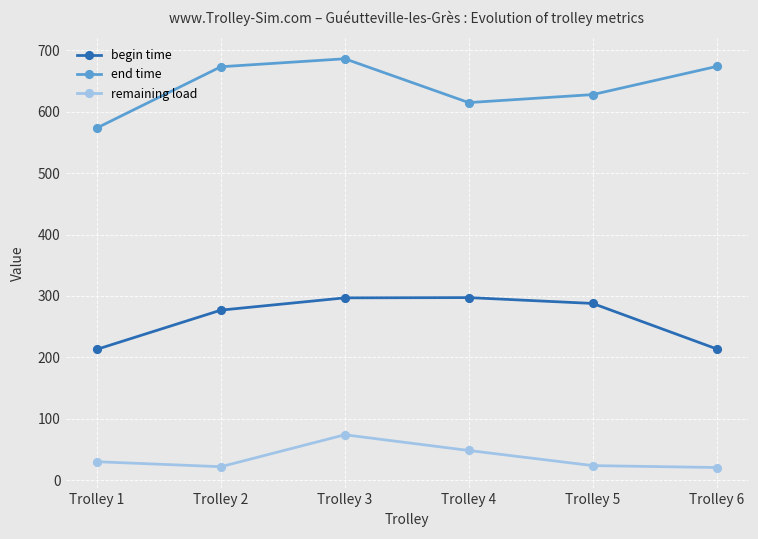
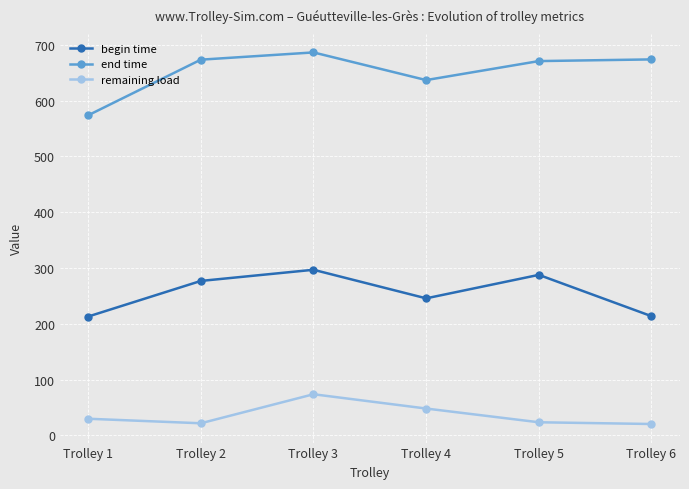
  {
    "begin time": {
      "Trolley 1": 210,
      "Trolley 2": 280,
      "Trolley 3": 300,
-     "Trolley 4": 300,
+     "Trolley 4": 250,
      "Trolley 5": 290,
      "Trolley 6": 210
    },
    "end time": {
      "Trolley 1": 570,
      "Trolley 2": 670,
      "Trolley 3": 690,
-     "Trolley 4": 610,
-     "Trolley 5": 630,
+     "Trolley 4": 640,
+     "Trolley 5": 670,
      "Trolley 6": 670
    },
    "remaining load": {
      "Trolley 1": 30,
      "Trolley 2": 20,
      "Trolley 3": 70,
      "Trolley 4": 50,
      "Trolley 5": 20,
      "Trolley 6": 20
    }
  }
